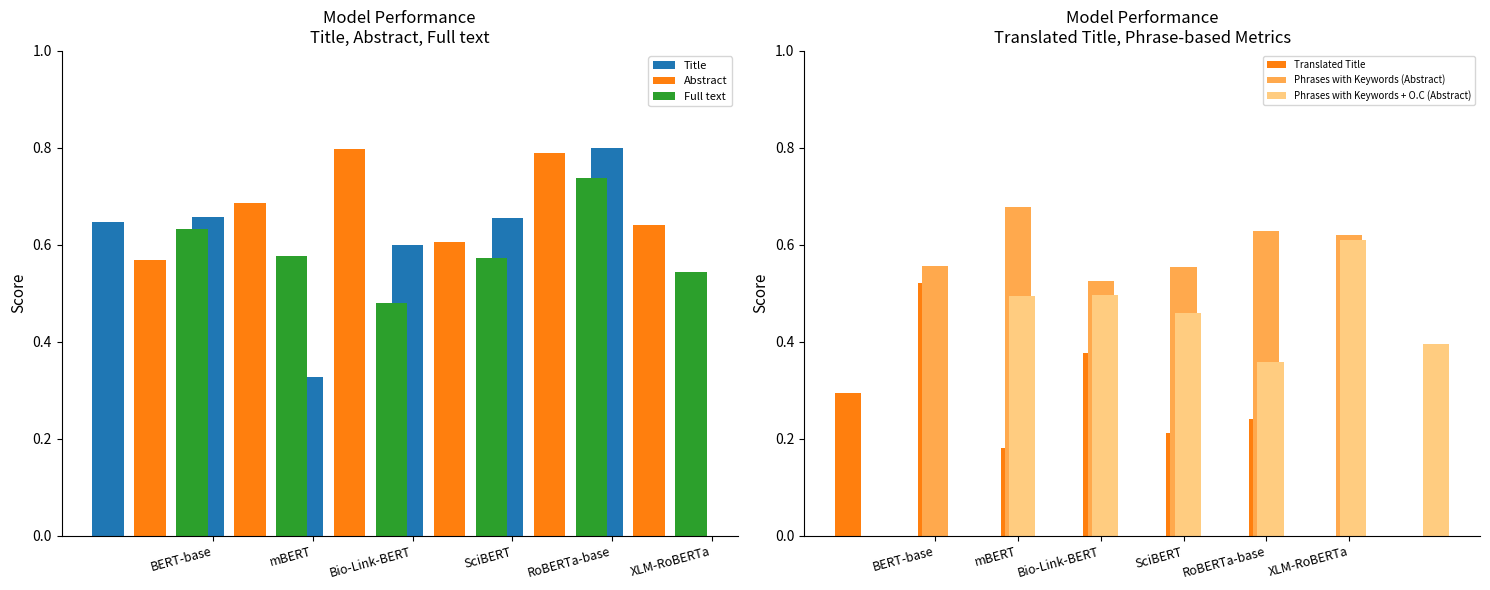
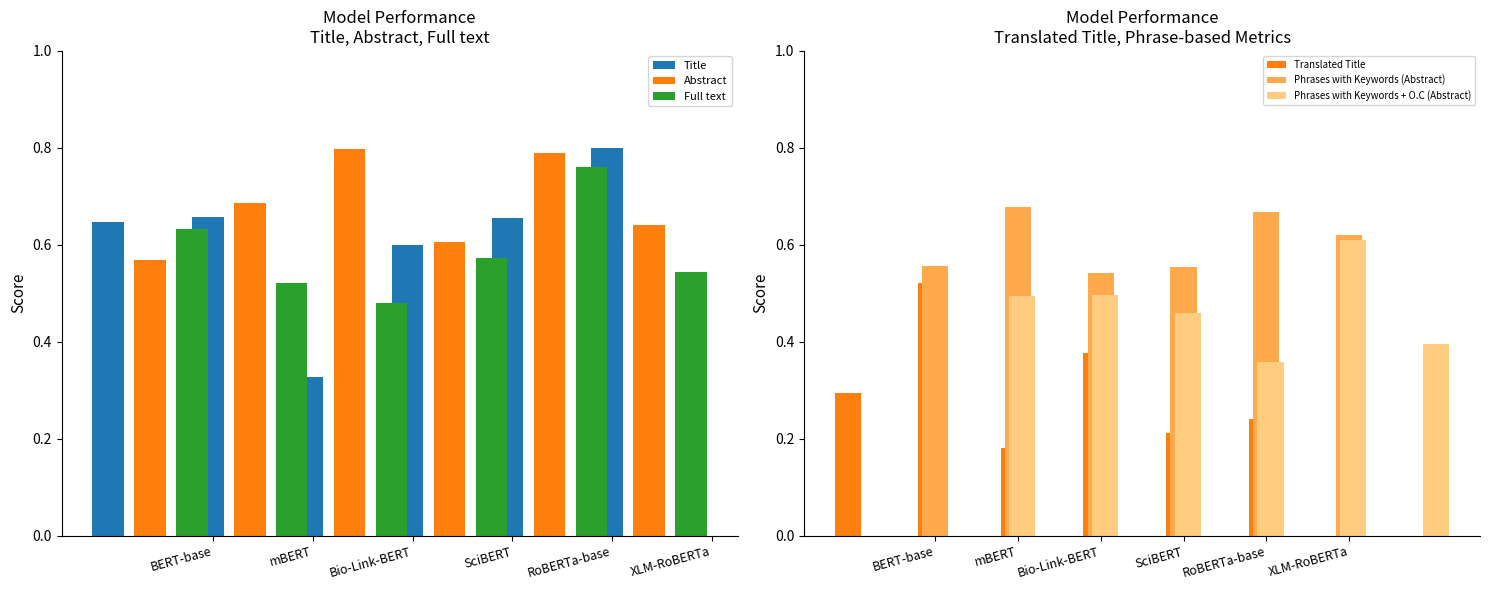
  {
    "Model Performance Title, Abstract, Full text": {
      "Full text": {
        "BERT-base": 0.63,
-       "mBERT": 0.58,
+       "mBERT": 0.52,
        "Bio-Link-BERT": 0.48,
        "SciBERT": 0.57,
-       "RoBERTa-base": 0.74,
+       "RoBERTa-base": 0.76,
        "XLM-RoBERTa": 0.54
      }
    },
    "Model Performance Translated Title, Phrase-based Metrics": {
      "Phrases with Keywords (Abstract)": {
        "BERT-base": 0.56,
        "mBERT": 0.68,
-       "Bio-Link-BERT": 0.53,
+       "Bio-Link-BERT": 0.54,
        "SciBERT": 0.55,
-       "RoBERTa-base": 0.63,
+       "RoBERTa-base": 0.67,
        "XLM-RoBERTa": 0.62
      }
    }
  }
